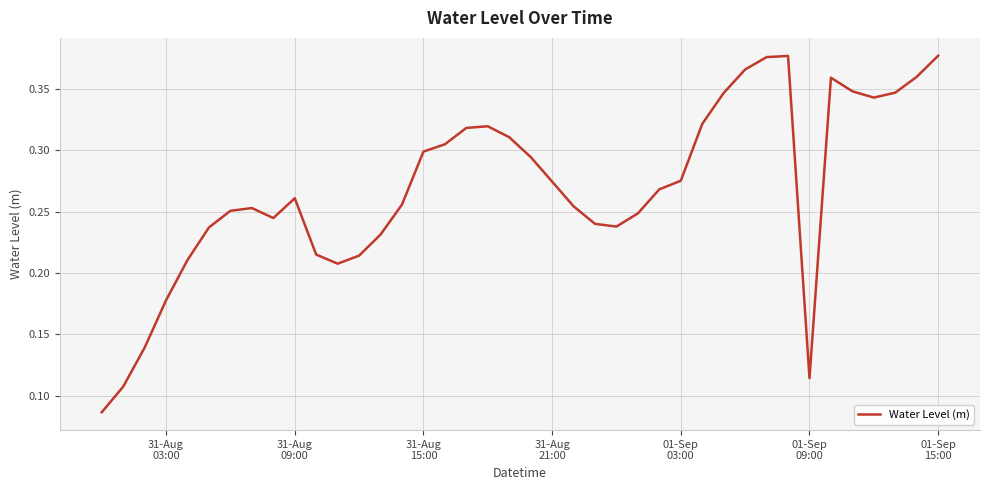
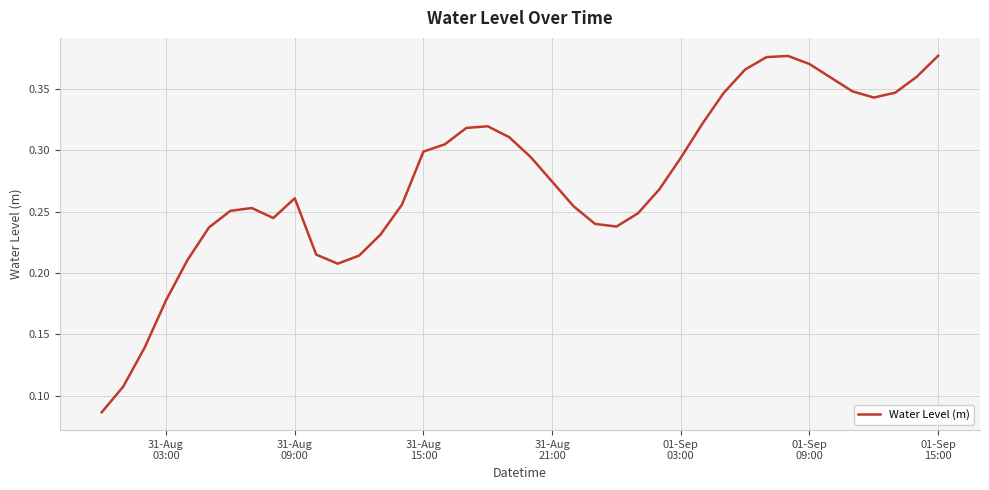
  {
    "31-Aug 03:00": 0.178,
    "31-Aug 09:00": 0.261,
    "31-Aug 15:00": 0.299,
    "31-Aug 21:00": 0.274,
-   "01-Sep 03:00": 0.275,
-   "01-Sep 09:00": 0.114,
+   "01-Sep 03:00": 0.294,
+   "01-Sep 09:00": 0.370,
    "01-Sep 15:00": 0.377
  }
